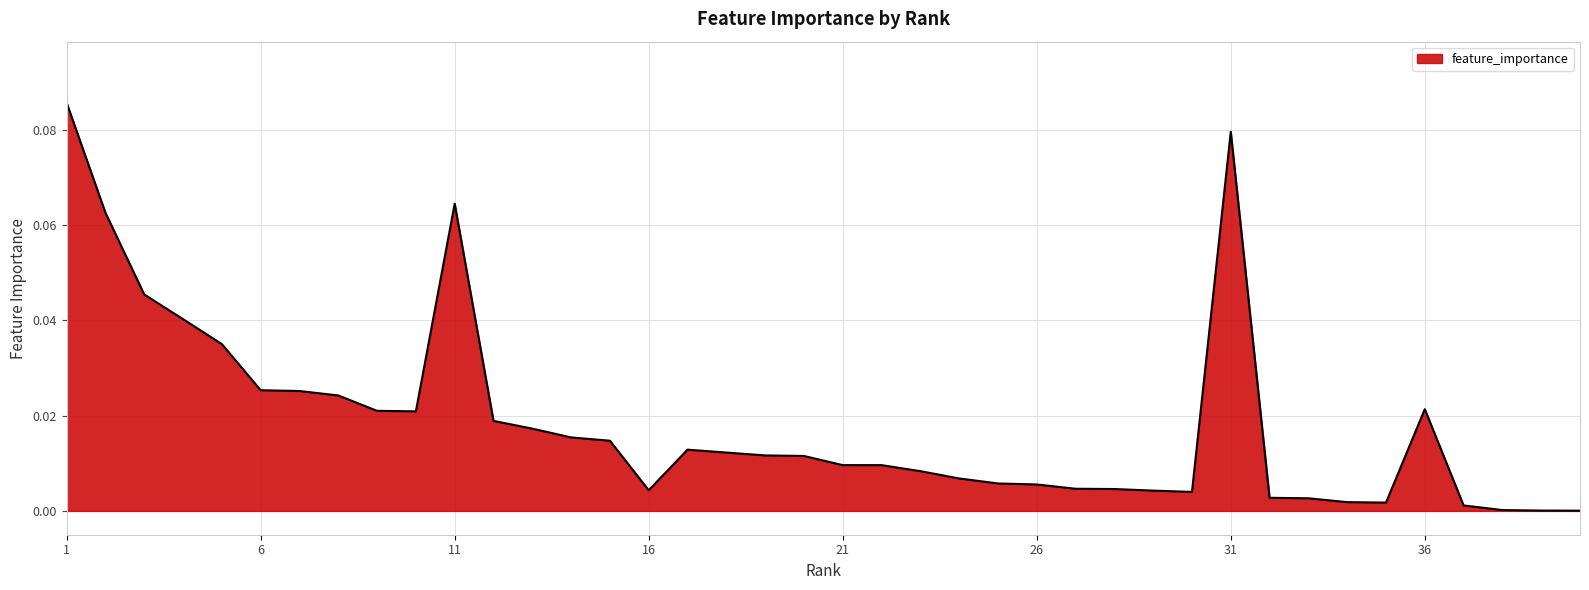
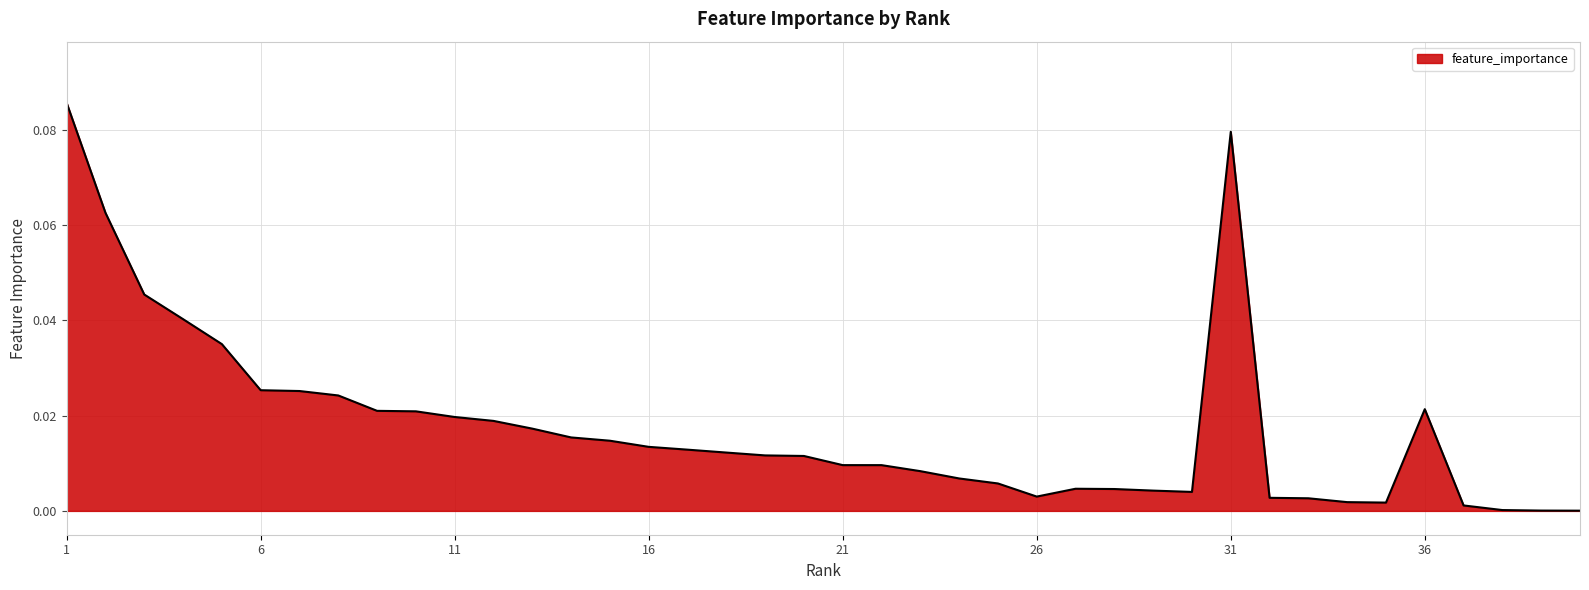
  {
    "1": 0.086,
    "6": 0.025,
-   "11": 0.065,
-   "16": 0.004,
+   "11": 0.020,
+   "16": 0.013,
    "21": 0.010,
-   "26": 0.006,
+   "26": 0.003,
    "31": 0.080,
    "36": 0.021
  }
